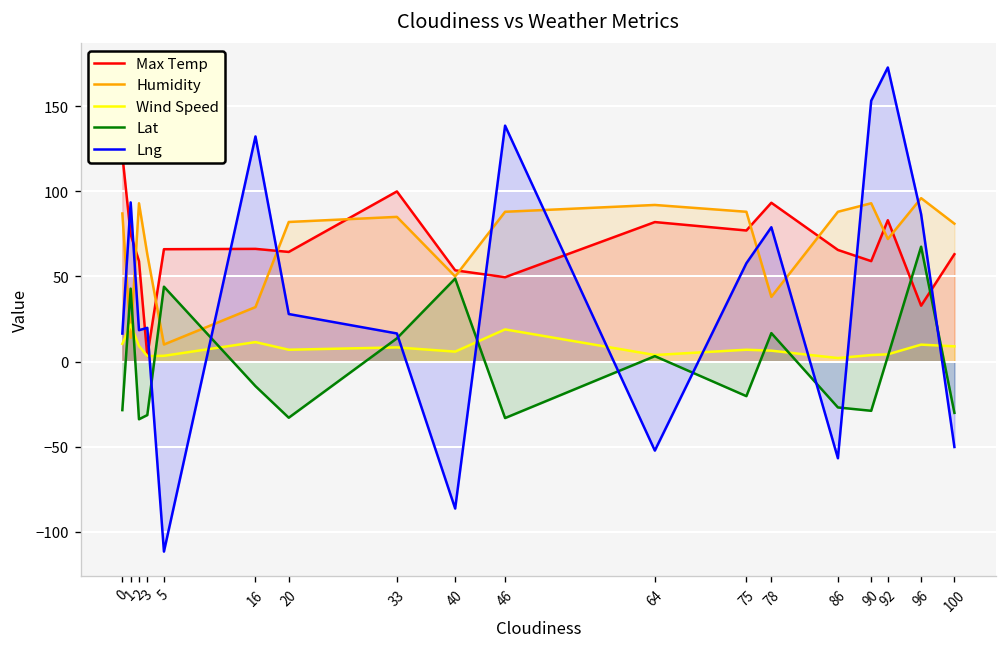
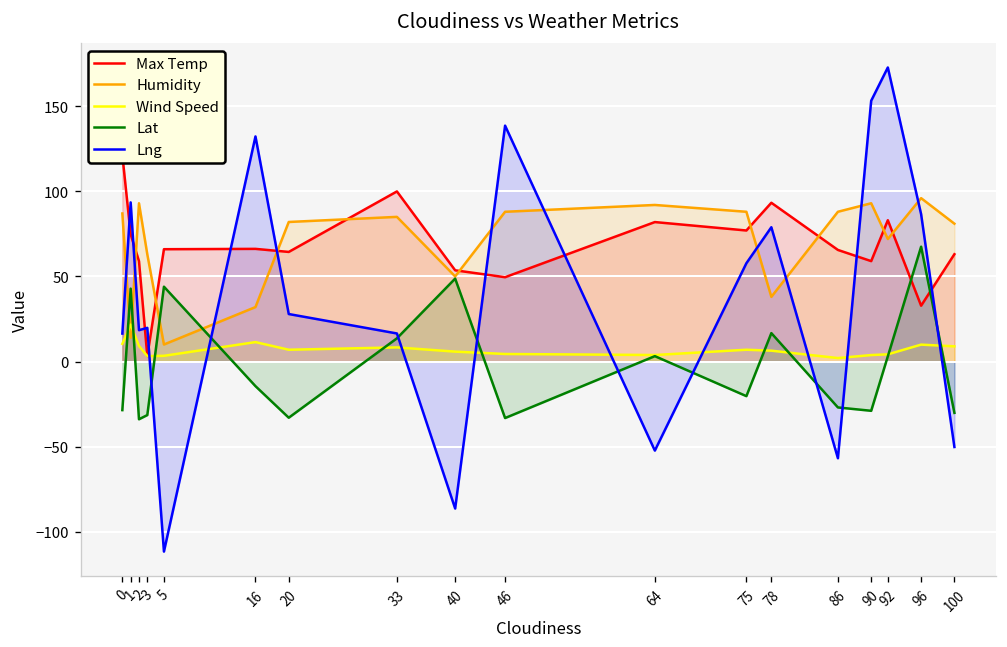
  {
    "Max Temp": {
      "1": 75,
      "2": 59,
      "5": 66,
      "16": 66,
      "20": 64,
      "33": 100,
      "40": 54,
      "46": 50,
      "64": 82,
      "75": 77,
      "78": 93,
      "86": 66,
      "90": 59,
      "92": 83,
      "96": 33,
      "100": 63
    },
    "Humidity": {
      "0": 87,
      "1": 14,
      "2": 93,
      "3": 63,
      "5": 10,
      "16": 32,
      "20": 82,
      "33": 85,
      "46": 88,
      "64": 92,
      "75": 88,
      "78": 38,
      "86": 88,
      "90": 93,
      "92": 72,
      "96": 96,
      "100": 81
    },
    "Wind Speed": {
      "0": 10,
      "1": 22,
      "2": 9,
      "5": 3,
      "16": 11,
      "20": 7,
      "33": 8,
      "40": 6,
-     "46": 19,
+     "46": 4,
      "75": 7,
      "78": 6,
      "86": 2,
      "90": 4,
      "96": 10,
      "100": 9
    }
  }
